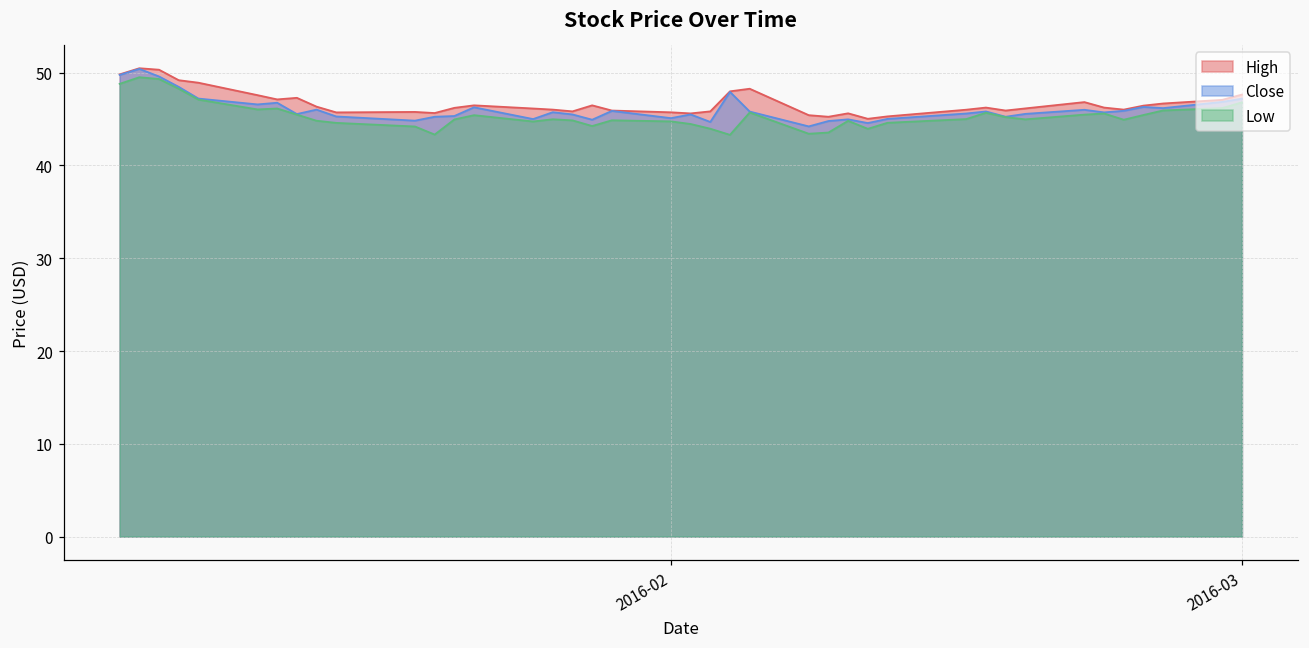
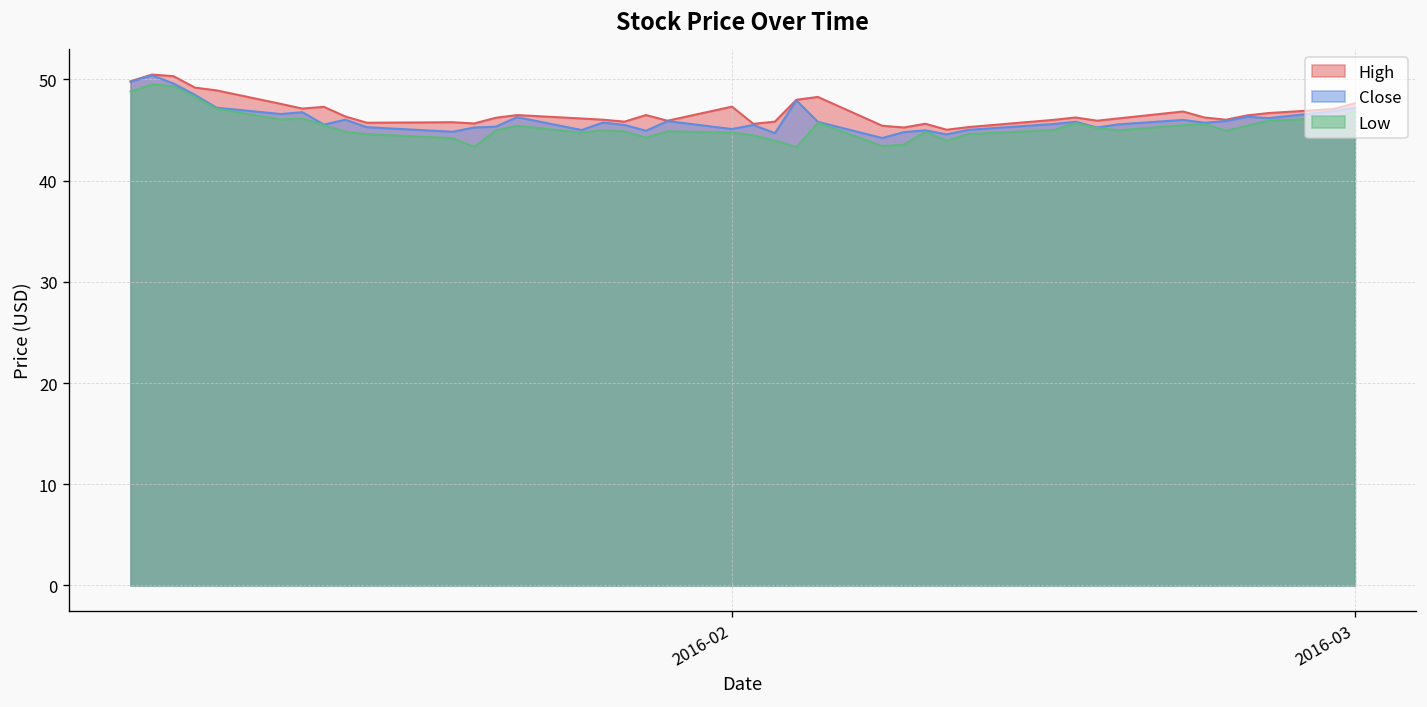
  {
    "High": {
-     "2016-02": 46
+     "2016-02": 47
    },
    "Close": {
      "2016-02": 45
    },
    "Low": {
      "2016-02": 45
    }
  }
